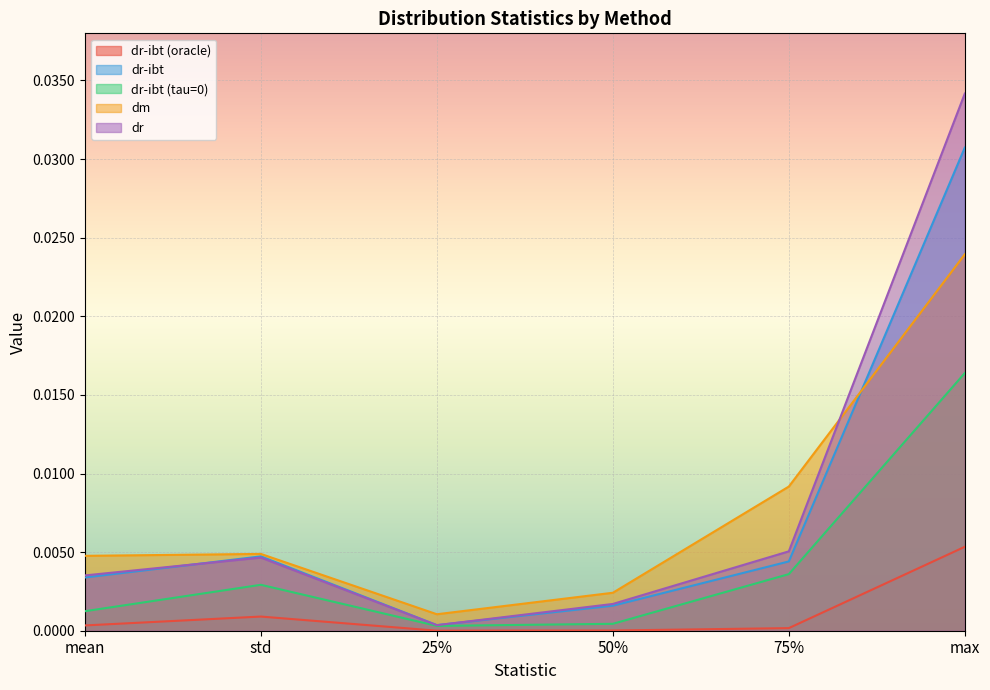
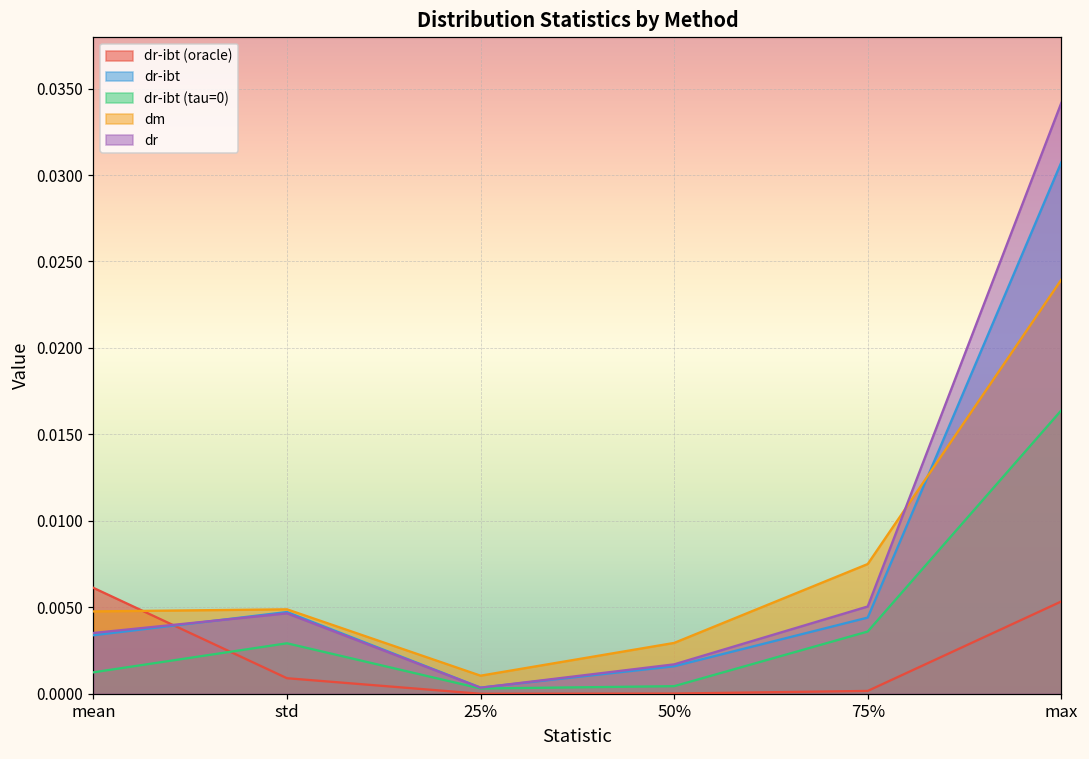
  {
    "dr-ibt (oracle)": {
-     "mean": 0.0003,
+     "mean": 0.0061,
      "std": 0.0009,
      "25%": 0.0000,
      "50%": 0.0000,
      "75%": 0.0002,
      "max": 0.0053
    },
    "dr-ibt": {
      "75%": 0.0044,
      "max": 0.0307
    },
    "dr-ibt (tau=0)": {
      "mean": 0.0012,
      "std": 0.0029,
      "50%": 0.0004,
      "75%": 0.0036,
      "max": 0.0164
    },
    "dm": {
      "mean": 0.0048,
      "25%": 0.0010,
-     "50%": 0.0024,
-     "75%": 0.0092,
+     "50%": 0.0029,
+     "75%": 0.0075,
      "max": 0.0239
    },
    "dr": {
      "75%": 0.0050,
      "max": 0.0342
    }
  }
